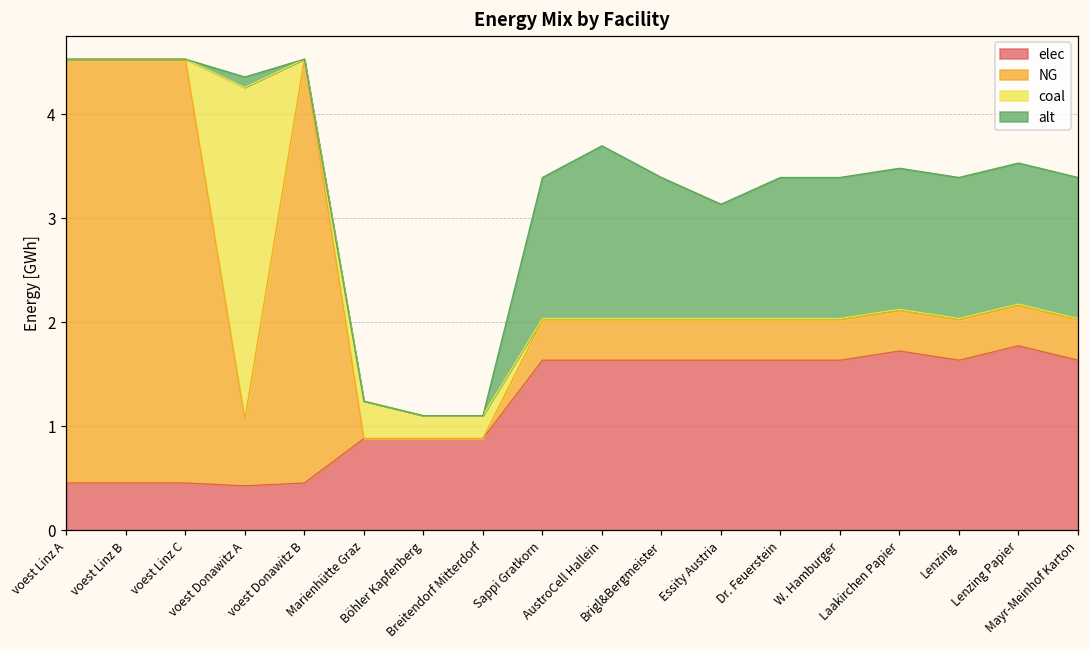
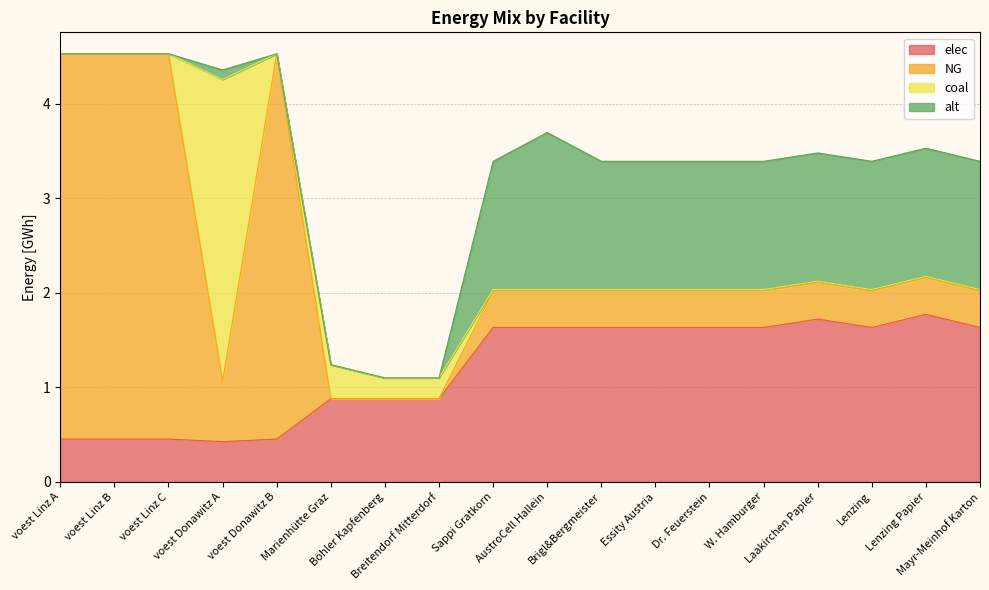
  {
    "elec": {
      "voest Linz A": 0.5,
      "voest Linz B": 0.5,
      "voest Linz C": 0.5,
      "voest Donawitz A": 0.4,
      "voest Donawitz B": 0.5,
      "Sappi Gratkorn": 1.6,
      "AustroCell Hallein": 1.6,
      "Brigl&Bergmeister": 1.6,
      "Essity Austria": 1.6,
      "Dr. Feuerstein": 1.6,
      "W. Hamburger": 1.6,
      "Laakirchen Papier": 1.7,
      "Lenzing": 1.6,
      "Lenzing Papier": 1.8,
      "Mayr-Meinhof Karton": 1.6
    },
    "NG": {
      "voest Donawitz A": 0.6
    },
    "coal": {
      "voest Donawitz A": 3.2
    },
    "alt": {
      "voest Donawitz A": 0.1,
      "Sappi Gratkorn": 1.4,
      "AustroCell Hallein": 1.7,
      "Brigl&Bergmeister": 1.4,
-     "Essity Austria": 1.1,
+     "Essity Austria": 1.4,
      "Dr. Feuerstein": 1.4,
      "W. Hamburger": 1.4,
      "Laakirchen Papier": 1.4,
      "Lenzing": 1.4,
      "Lenzing Papier": 1.4,
      "Mayr-Meinhof Karton": 1.4
    }
  }
